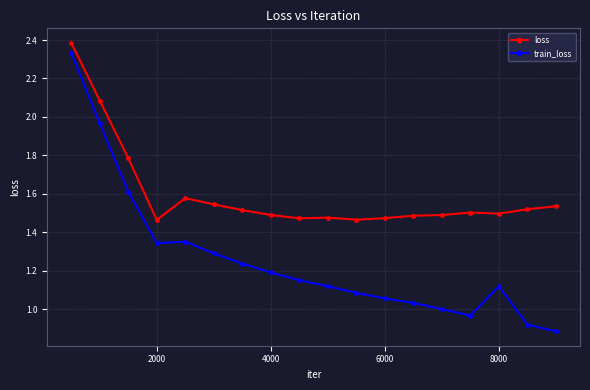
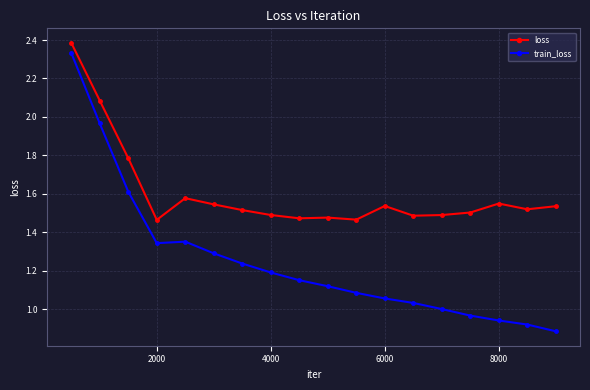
  {
    "loss": {
      "2000": 1.46,
      "4000": 1.49,
-     "6000": 1.47,
-     "8000": 1.50
+     "6000": 1.54,
+     "8000": 1.55
    },
    "train_loss": {
      "2000": 1.34,
      "4000": 1.19,
      "6000": 1.06,
-     "8000": 1.12
+     "8000": 0.94
    }
  }
